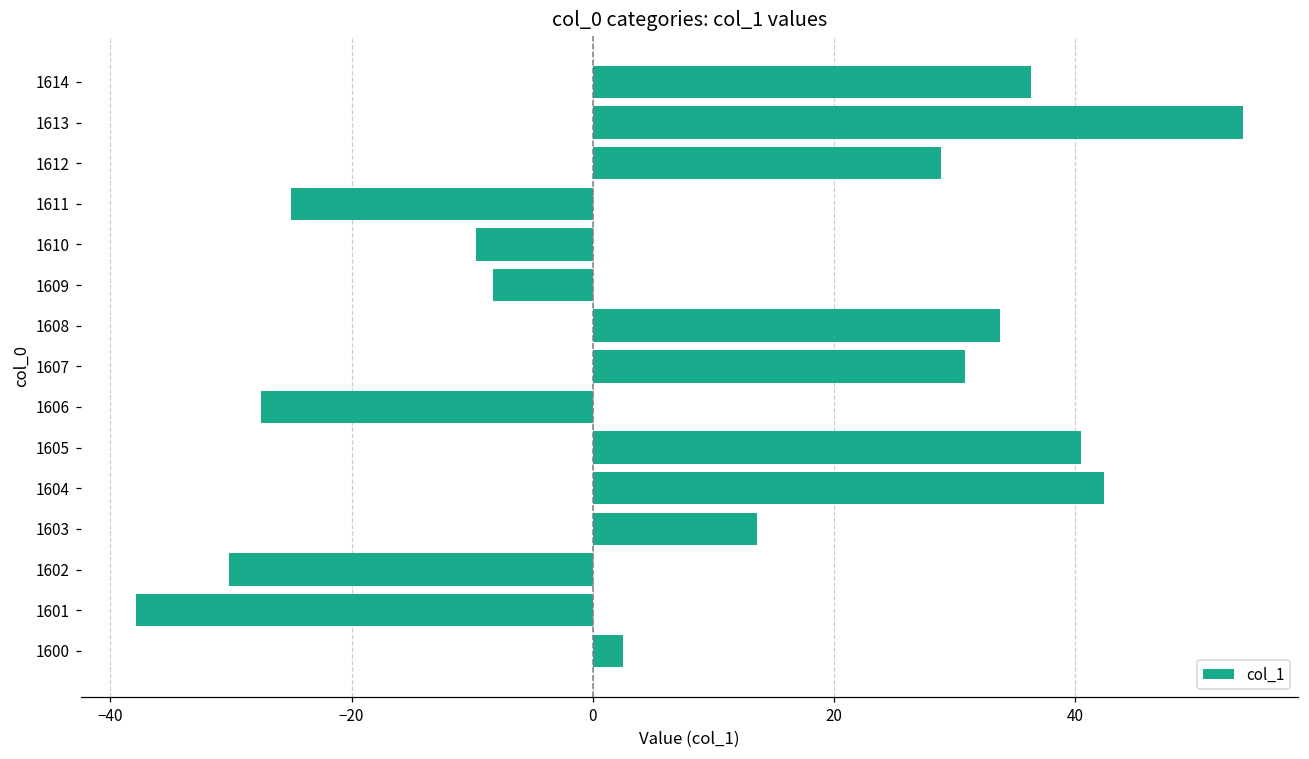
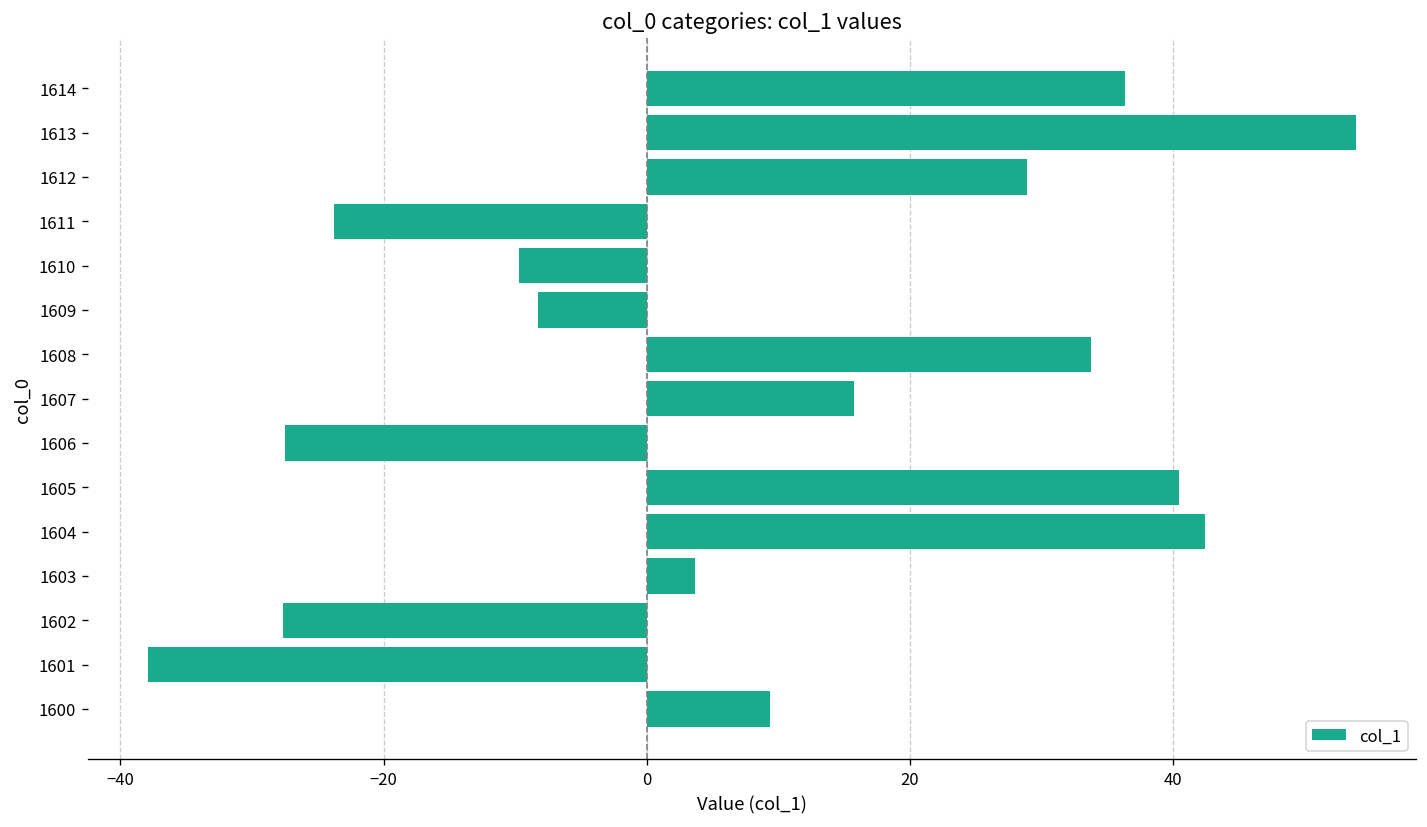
  {
    "1614": 36.4,
    "1613": 53.9,
    "1612": 28.9,
-   "1611": -25.0,
+   "1611": -23.8,
    "1610": -9.7,
    "1609": -8.2,
    "1608": 33.7,
-   "1607": 30.9,
+   "1607": 15.8,
    "1606": -27.5,
    "1605": 40.5,
    "1604": 42.4,
-   "1603": 13.6,
-   "1602": -30.1,
+   "1603": 3.7,
+   "1602": -27.6,
    "1601": -37.9,
-   "1600": 2.5
+   "1600": 9.4
  }
